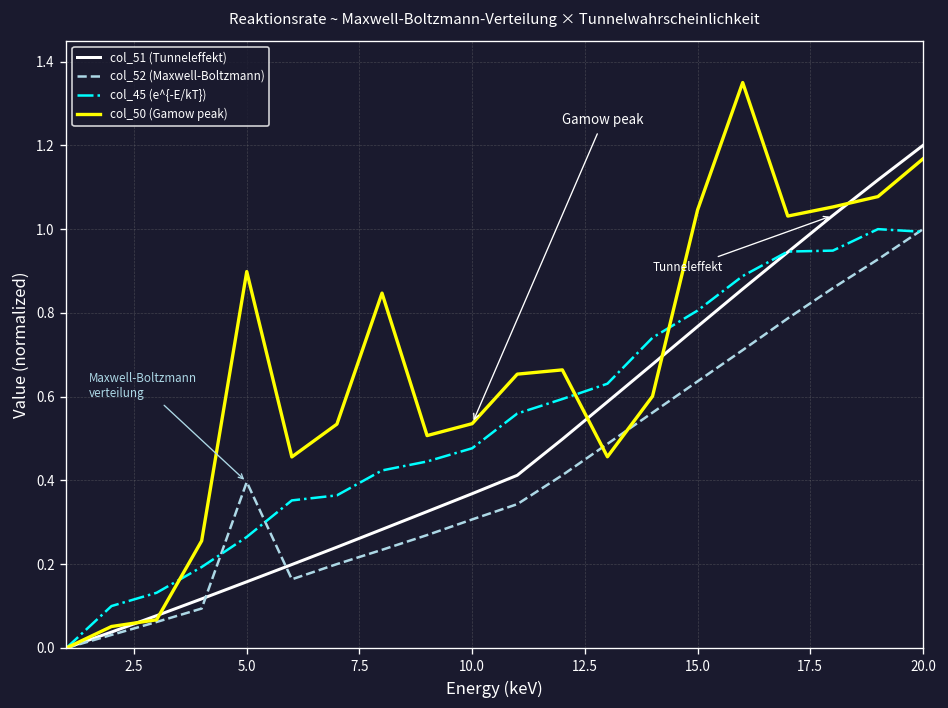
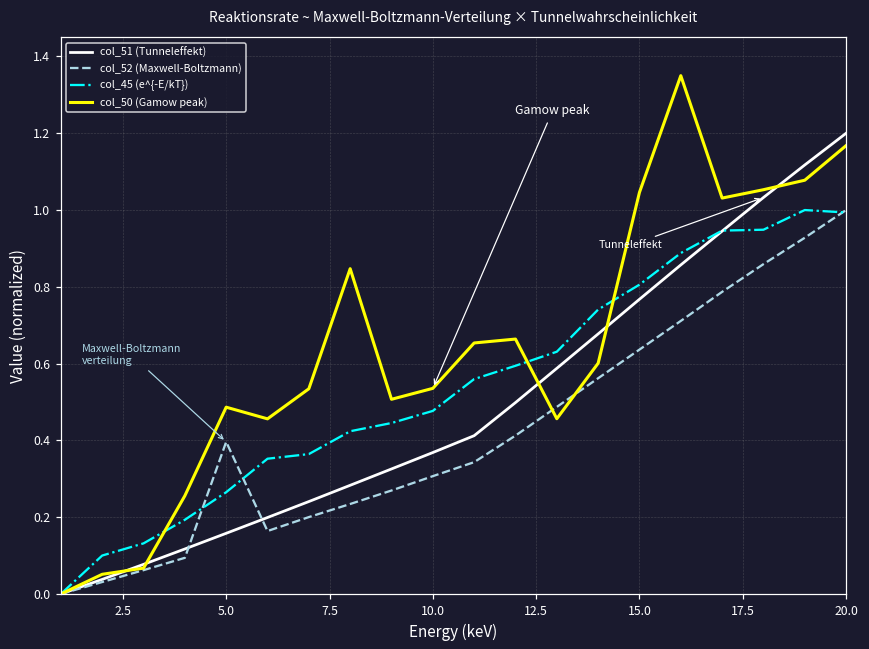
  {
    "col_51 (Tunneleffekt)": {
      "5.0": 0.16,
      "10.0": 0.37,
      "15.0": 0.77,
      "20.0": 1.20
    },
    "col_52 (Maxwell-Boltzmann)": {
      "5.0": 0.40,
      "10.0": 0.31,
      "15.0": 0.64
    },
    "col_45 (e^{-E/kT})": {
      "5.0": 0.27,
      "10.0": 0.48,
      "15.0": 0.81
    },
    "col_50 (Gamow peak)": {
-     "5.0": 0.90,
+     "5.0": 0.49,
      "10.0": 0.54,
      "15.0": 1.05,
      "20.0": 1.17
    }
  }
